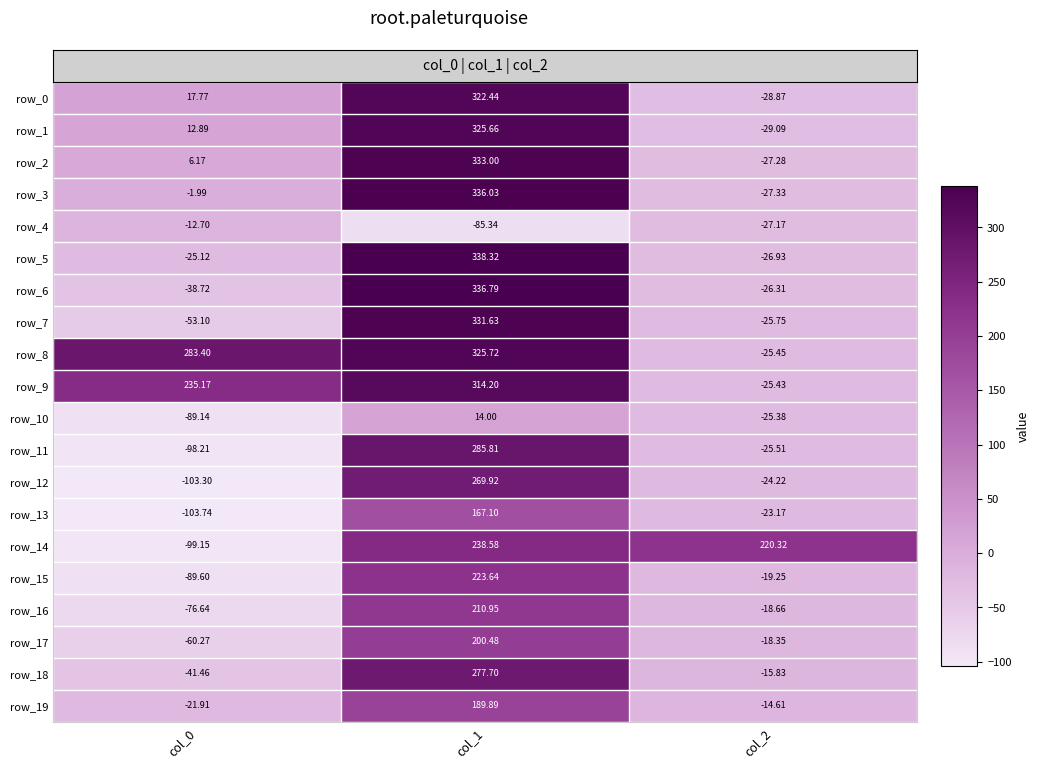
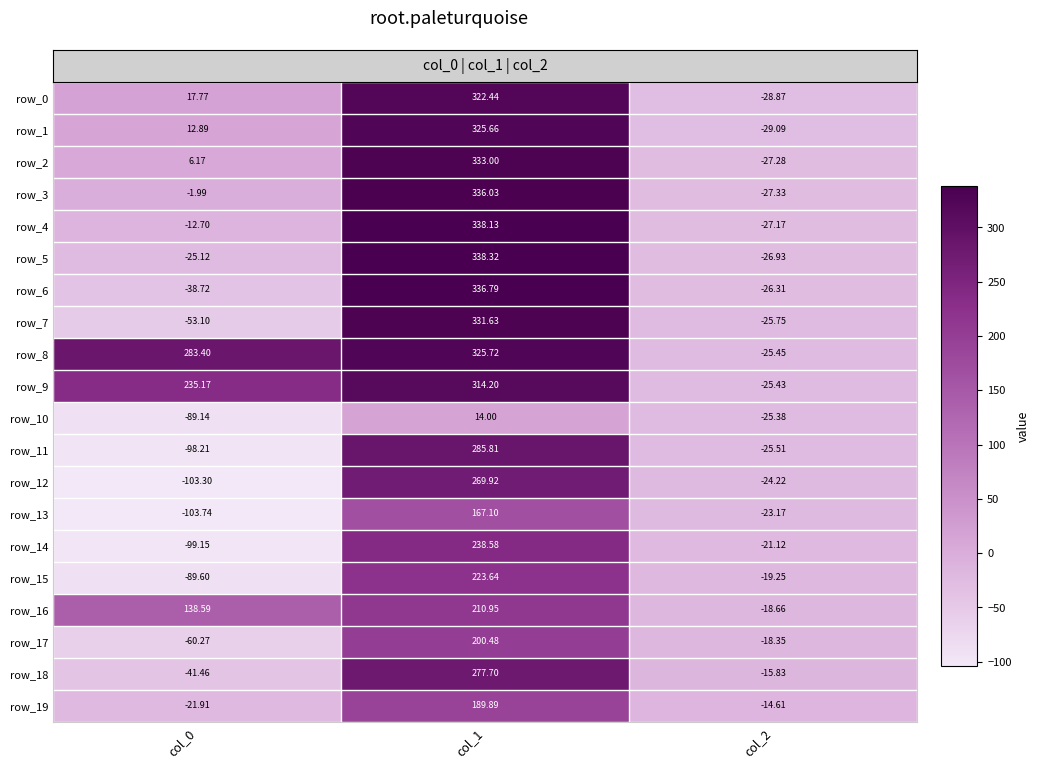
  {
    "row_0": {
      "col_0": 17.77,
      "col_1": 322.44,
      "col_2": -28.87
    },
    "row_1": {
      "col_0": 12.89,
      "col_1": 325.66,
      "col_2": -29.09
    },
    "row_2": {
      "col_0": 6.17,
      "col_1": 333.00,
      "col_2": -27.28
    },
    "row_3": {
      "col_0": -1.99,
      "col_1": 336.03,
      "col_2": -27.33
    },
    "row_4": {
      "col_0": -12.70,
-     "col_1": -85.34,
+     "col_1": 338.13,
      "col_2": -27.17
    },
    "row_5": {
      "col_0": -25.12,
      "col_1": 338.32,
      "col_2": -26.93
    },
    "row_6": {
      "col_0": -38.72,
      "col_1": 336.79,
      "col_2": -26.31
    },
    "row_7": {
      "col_0": -53.10,
      "col_1": 331.63,
      "col_2": -25.75
    },
    "row_8": {
      "col_0": 283.40,
      "col_1": 325.72,
      "col_2": -25.45
    },
    "row_9": {
      "col_0": 235.17,
      "col_1": 314.20,
      "col_2": -25.43
    },
    "row_10": {
      "col_0": -89.14,
      "col_1": 14.00,
      "col_2": -25.38
    },
    "row_11": {
      "col_0": -98.21,
      "col_1": 285.81,
      "col_2": -25.51
    },
    "row_12": {
      "col_0": -103.30,
      "col_1": 269.92,
      "col_2": -24.22
    },
    "row_13": {
      "col_0": -103.74,
      "col_1": 167.10,
      "col_2": -23.17
    },
    "row_14": {
      "col_0": -99.15,
      "col_1": 238.58,
-     "col_2": 220.32
+     "col_2": -21.12
    },
    "row_15": {
      "col_0": -89.60,
      "col_1": 223.64,
      "col_2": -19.25
    },
    "row_16": {
-     "col_0": -76.64,
+     "col_0": 138.59,
      "col_1": 210.95,
      "col_2": -18.66
    },
    "row_17": {
      "col_0": -60.27,
      "col_1": 200.48,
      "col_2": -18.35
    },
    "row_18": {
      "col_0": -41.46,
      "col_1": 277.70,
      "col_2": -15.83
    },
    "row_19": {
      "col_0": -21.91,
      "col_1": 189.89,
      "col_2": -14.61
    }
  }
